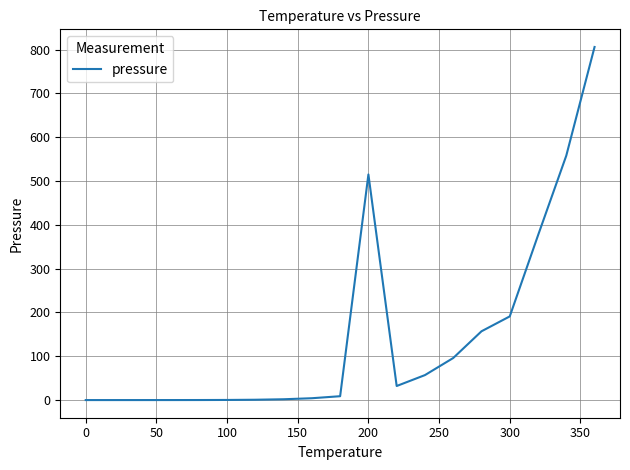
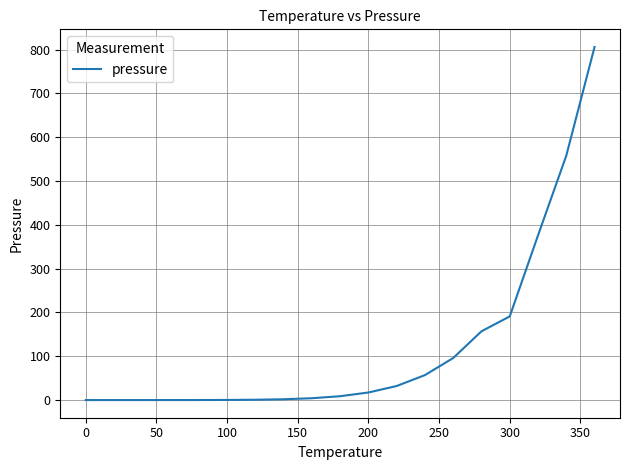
  {
    "0": 0,
    "100": 0,
-   "200": 520,
+   "200": 20,
    "300": 190
  }
